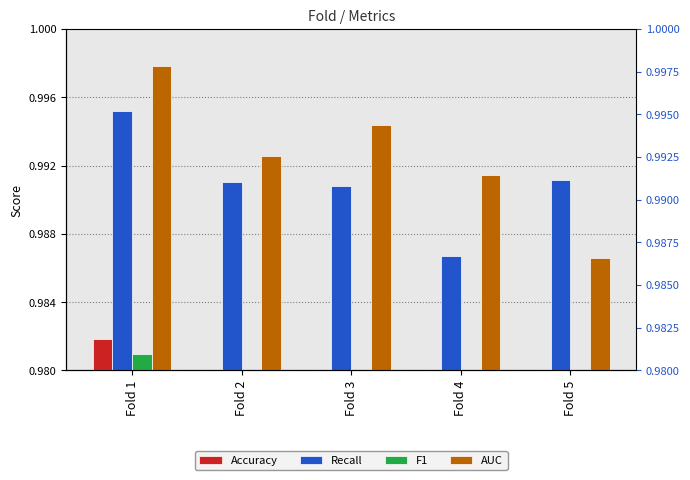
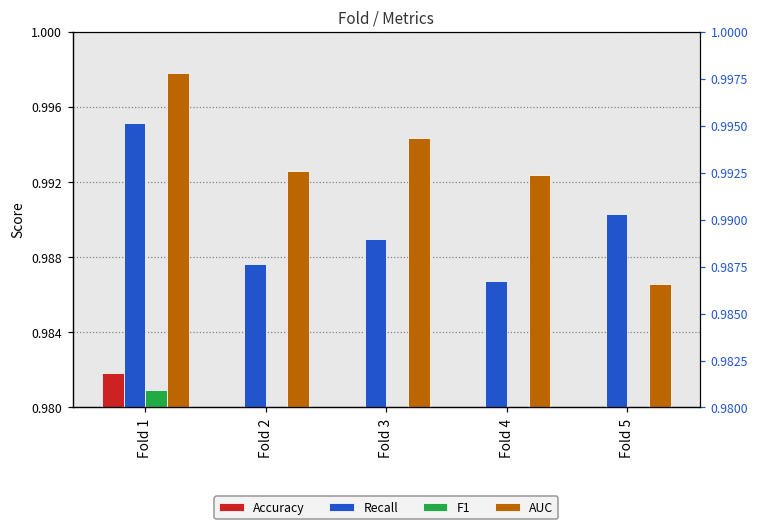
  {
    "Accuracy": {
      "Fold 1": 0.9818
    },
    "Recall": {
      "Fold 1": 0.9952,
-     "Fold 2": 0.9910,
-     "Fold 3": 0.9908,
+     "Fold 2": 0.9877,
+     "Fold 3": 0.9889,
      "Fold 4": 0.9867,
-     "Fold 5": 0.9912
+     "Fold 5": 0.9903
    },
    "F1": {
      "Fold 1": 0.9810
    },
    "AUC": {
      "Fold 1": 0.9978,
      "Fold 2": 0.9926,
      "Fold 3": 0.9944,
-     "Fold 4": 0.9914,
+     "Fold 4": 0.9924,
      "Fold 5": 0.9866
    }
  }
